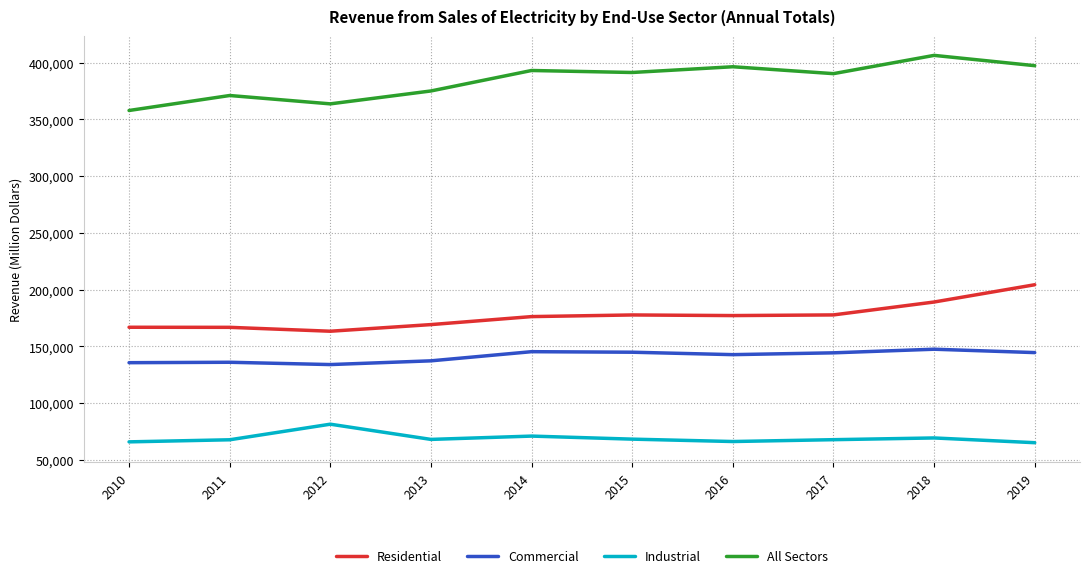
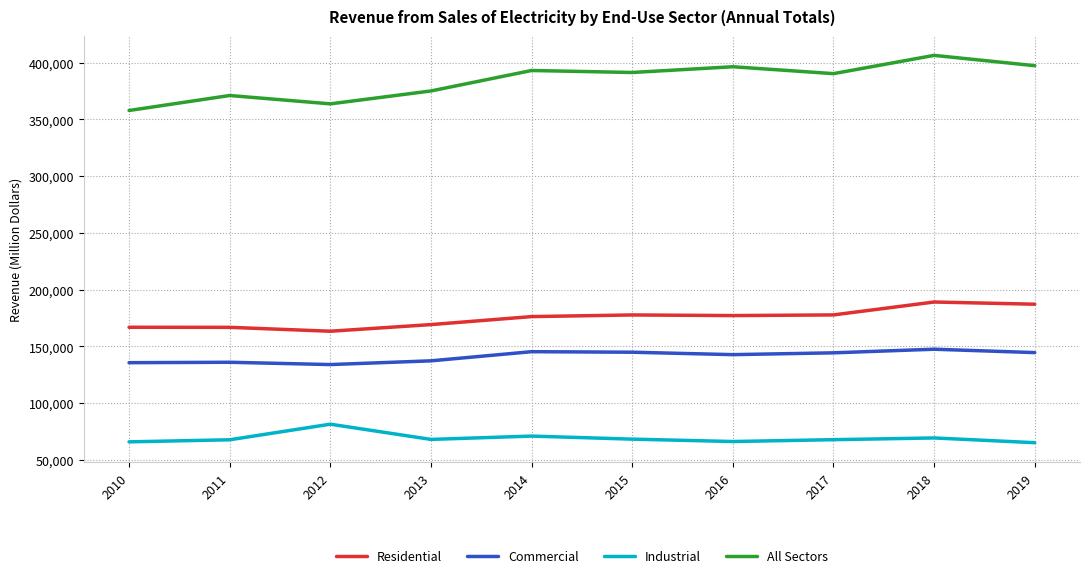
  {
    "Residential": {
      "2010": "167,000",
      "2011": "167,000",
      "2012": "163,000",
      "2013": "169,000",
      "2014": "176,000",
      "2015": "178,000",
      "2016": "177,000",
      "2017": "178,000",
      "2018": "189,000",
-     "2019": "204,000"
+     "2019": "187,000"
    },
    "Commercial": {
      "2010": "136,000",
      "2011": "136,000",
      "2012": "134,000",
      "2013": "137,000",
      "2014": "145,000",
      "2015": "145,000",
      "2016": "143,000",
      "2017": "144,000",
      "2018": "147,000",
      "2019": "144,000"
    },
    "Industrial": {
      "2010": "66,000",
      "2011": "68,000",
      "2012": "81,000",
      "2013": "68,000",
      "2014": "71,000",
      "2015": "68,000",
      "2016": "66,000",
      "2017": "68,000",
      "2018": "69,000",
      "2019": "65,000"
    },
    "All Sectors": {
      "2010": "358,000",
      "2011": "371,000",
      "2012": "364,000",
      "2013": "375,000",
      "2014": "393,000",
      "2015": "391,000",
      "2016": "396,000",
      "2017": "390,000",
      "2018": "406,000",
      "2019": "397,000"
    }
  }
